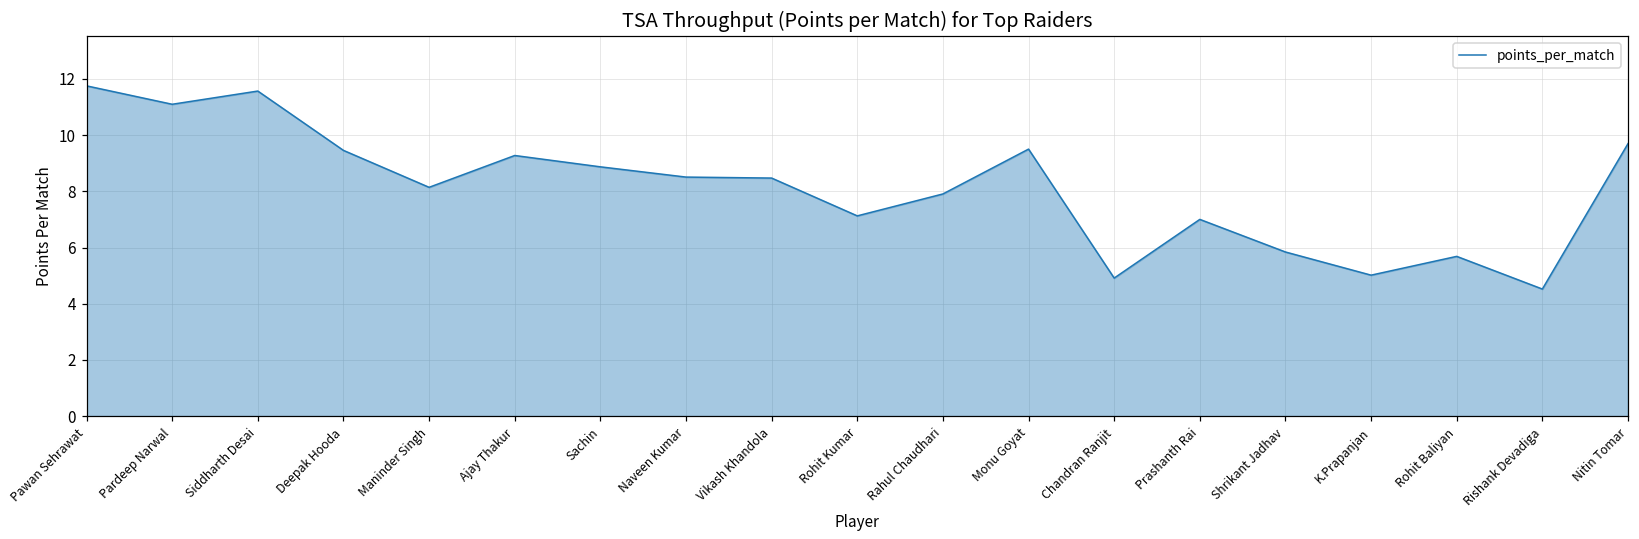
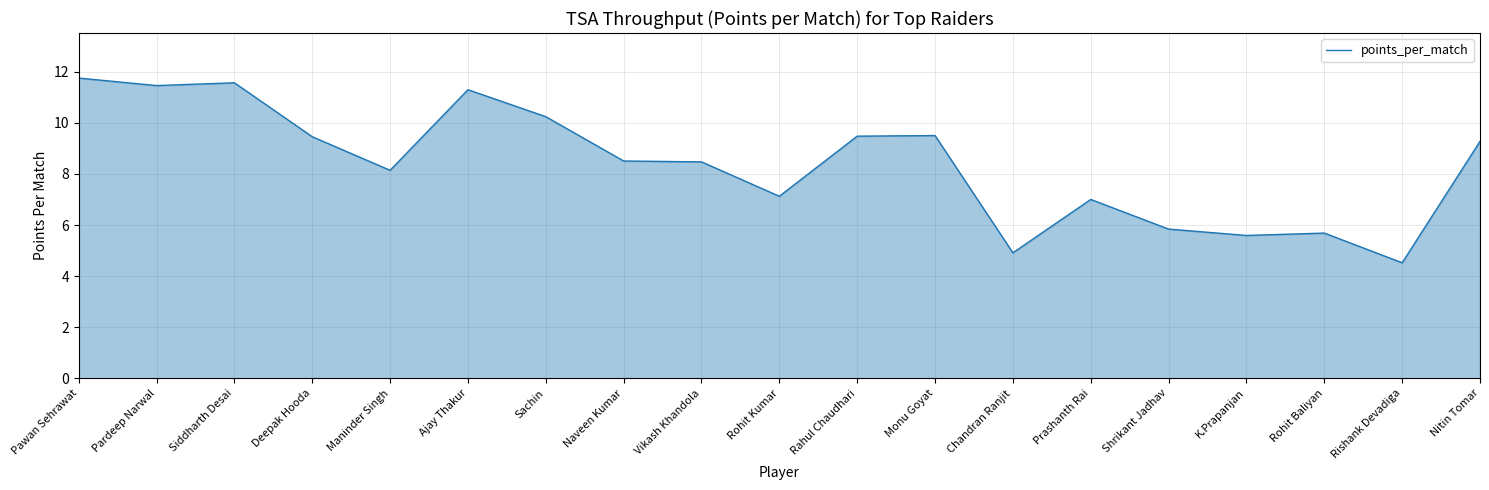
  {
    "Pawan Sehrawat": 11.8,
-   "Pardeep Narwal": 11.1,
+   "Pardeep Narwal": 11.5,
    "Siddharth Desai": 11.6,
    "Deepak Hooda": 9.5,
    "Maninder Singh": 8.1,
-   "Ajay Thakur": 9.3,
-   "Sachin": 8.9,
+   "Ajay Thakur": 11.3,
+   "Sachin": 10.2,
    "Naveen Kumar": 8.5,
    "Vikash Khandola": 8.5,
    "Rohit Kumar": 7.1,
-   "Rahul Chaudhari": 7.9,
+   "Rahul Chaudhari": 9.5,
    "Monu Goyat": 9.5,
    "Chandran Ranjit": 4.9,
    "Prashanth Rai": 7.0,
    "Shrikant Jadhav": 5.8,
-   "K.Prapanjan": 5.0,
+   "K.Prapanjan": 5.6,
    "Rohit Baliyan": 5.7,
    "Rishank Devadiga": 4.5,
-   "Nitin Tomar": 9.7
+   "Nitin Tomar": 9.3
  }
